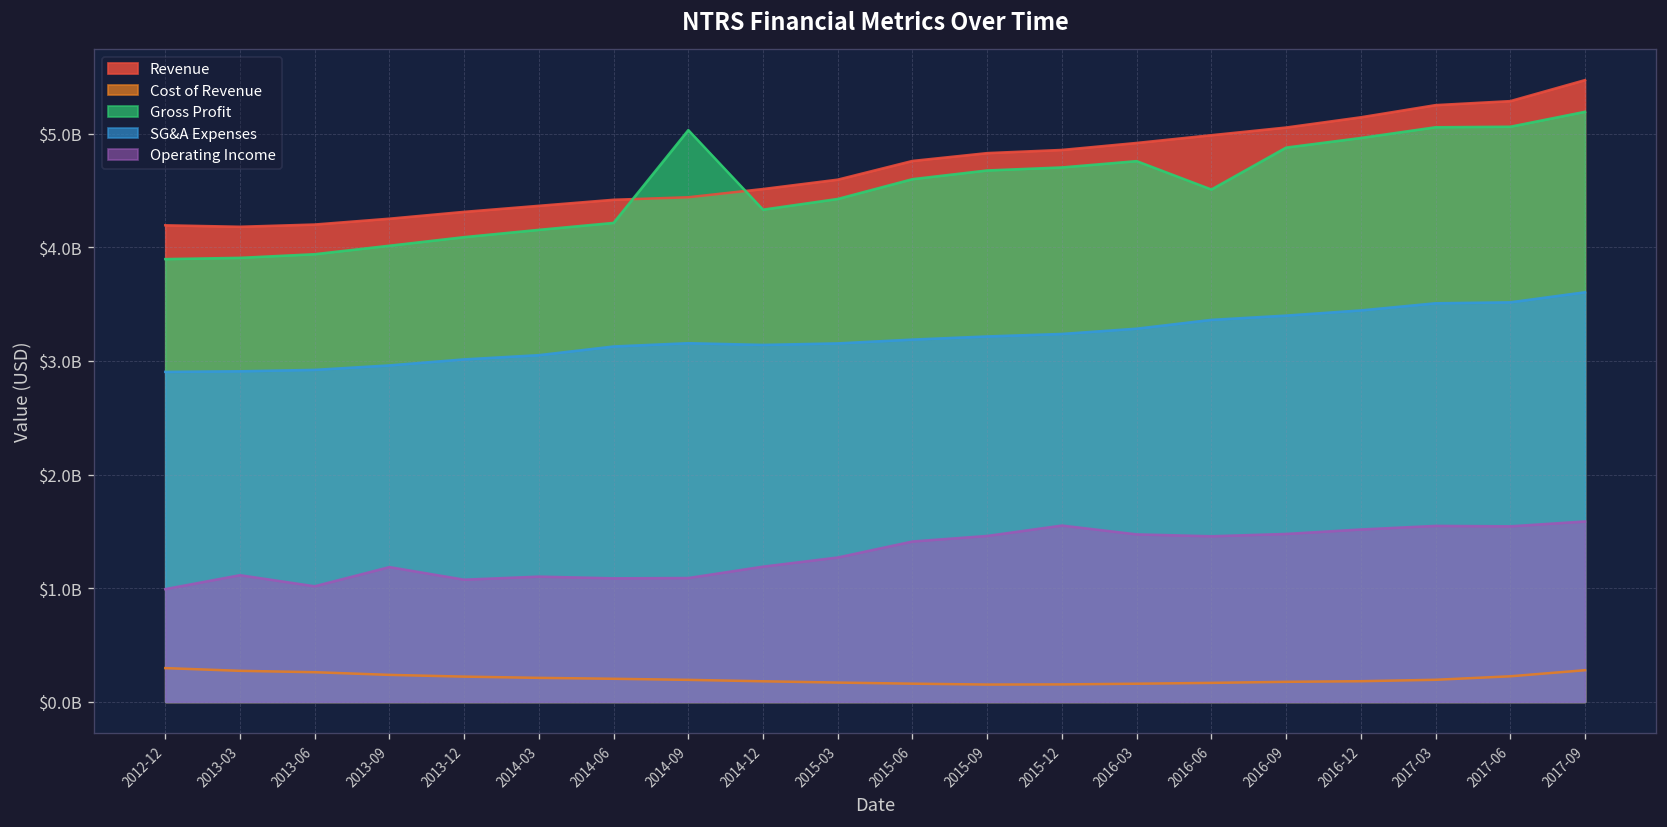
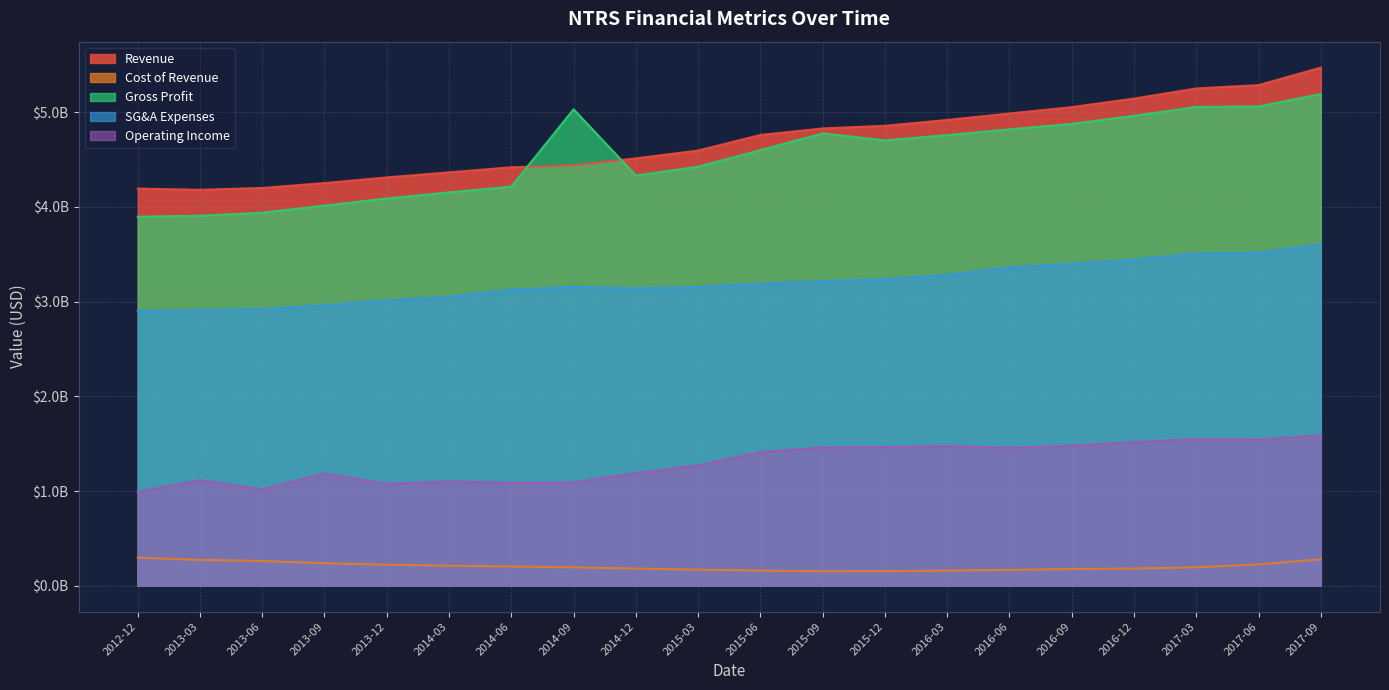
  {
    "Gross Profit": {
      "2012-12": "$3900000000",
      "2013-03": "$3900000000",
      "2013-06": "$3900000000",
      "2013-09": "$4000000000",
      "2013-12": "$4100000000",
      "2014-03": "$4200000000",
      "2014-06": "$4200000000",
      "2014-09": "$5000000000",
      "2014-12": "$4300000000",
      "2015-03": "$4400000000",
      "2015-06": "$4600000000",
-     "2015-09": "$4700000000",
+     "2015-09": "$4800000000",
      "2015-12": "$4700000000",
      "2016-03": "$4800000000",
-     "2016-06": "$4500000000",
+     "2016-06": "$4800000000",
      "2016-09": "$4900000000",
      "2016-12": "$5000000000",
      "2017-03": "$5100000000",
      "2017-06": "$5100000000",
      "2017-09": "$5200000000"
    },
    "SG&A Expenses": {
      "2012-12": "$2900000000",
      "2013-03": "$2900000000",
      "2013-06": "$2900000000",
      "2013-09": "$3000000000",
      "2013-12": "$3000000000",
      "2014-03": "$3100000000",
      "2014-06": "$3100000000",
      "2014-09": "$3200000000",
      "2014-12": "$3100000000",
      "2015-03": "$3200000000",
      "2015-06": "$3200000000",
      "2015-09": "$3200000000",
      "2015-12": "$3200000000",
      "2016-03": "$3300000000",
      "2016-06": "$3400000000",
      "2016-09": "$3400000000",
      "2016-12": "$3400000000",
      "2017-03": "$3500000000",
      "2017-06": "$3500000000",
      "2017-09": "$3600000000"
    },
    "Operating Income": {
      "2012-12": "$1000000000",
      "2013-03": "$1100000000",
      "2013-06": "$1000000000",
      "2013-09": "$1200000000",
      "2013-12": "$1100000000",
      "2014-03": "$1100000000",
      "2014-06": "$1100000000",
      "2014-09": "$1100000000",
      "2014-12": "$1200000000",
      "2015-03": "$1300000000",
      "2015-06": "$1400000000",
      "2015-09": "$1500000000",
-     "2015-12": "$1600000000",
+     "2015-12": "$1500000000",
      "2016-03": "$1500000000",
      "2016-06": "$1500000000",
      "2016-09": "$1500000000",
      "2016-12": "$1500000000",
      "2017-03": "$1500000000",
      "2017-06": "$1500000000",
      "2017-09": "$1600000000"
    }
  }
